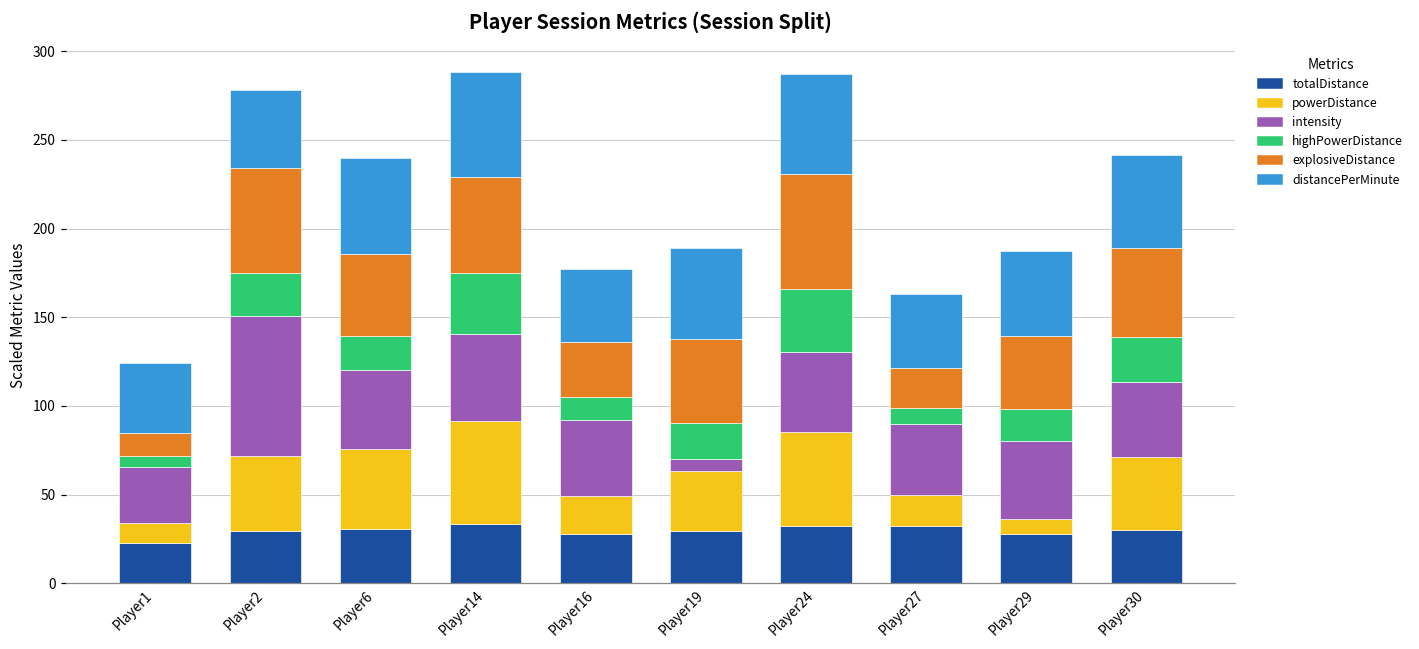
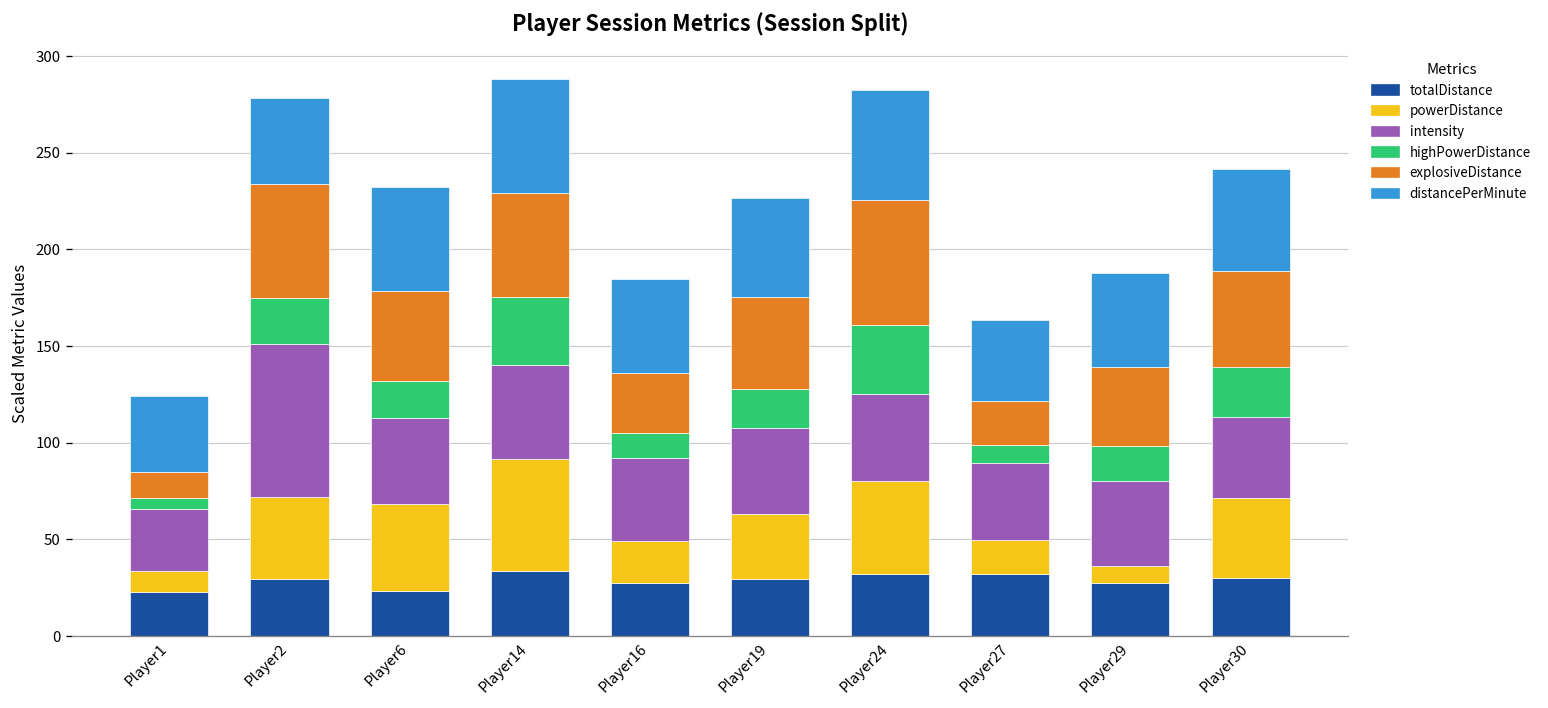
  {
    "totalDistance": {
      "Player1": 23,
      "Player2": 29,
-     "Player6": 31,
+     "Player6": 23,
      "Player14": 34,
      "Player16": 28,
      "Player19": 29,
      "Player24": 32,
      "Player27": 32,
      "Player29": 28,
      "Player30": 30
    },
    "powerDistance": {
      "Player1": 11,
      "Player2": 43,
      "Player6": 45,
      "Player14": 58,
      "Player16": 22,
      "Player19": 34,
-     "Player24": 53,
+     "Player24": 48,
      "Player27": 17,
      "Player29": 9,
      "Player30": 41
    },
    "intensity": {
      "Player1": 32,
      "Player2": 79,
      "Player6": 45,
      "Player14": 49,
      "Player16": 43,
-     "Player19": 7,
+     "Player19": 45,
      "Player24": 45,
      "Player27": 40,
      "Player29": 44,
      "Player30": 42
    },
    "highPowerDistance": {
      "Player1": 6,
      "Player2": 24,
      "Player6": 19,
      "Player14": 35,
      "Player16": 13,
      "Player19": 20,
      "Player24": 36,
      "Player27": 9,
      "Player29": 18,
      "Player30": 26
    },
    "explosiveDistance": {
      "Player1": 13,
      "Player2": 59,
      "Player6": 46,
      "Player14": 54,
      "Player16": 31,
      "Player19": 47,
      "Player24": 65,
      "Player27": 23,
      "Player29": 41,
      "Player30": 50
    },
    "distancePerMinute": {
      "Player1": 40,
      "Player2": 44,
      "Player6": 54,
      "Player14": 59,
-     "Player16": 41,
+     "Player16": 48,
      "Player19": 52,
      "Player24": 57,
      "Player27": 42,
      "Player29": 48,
      "Player30": 53
    }
  }
